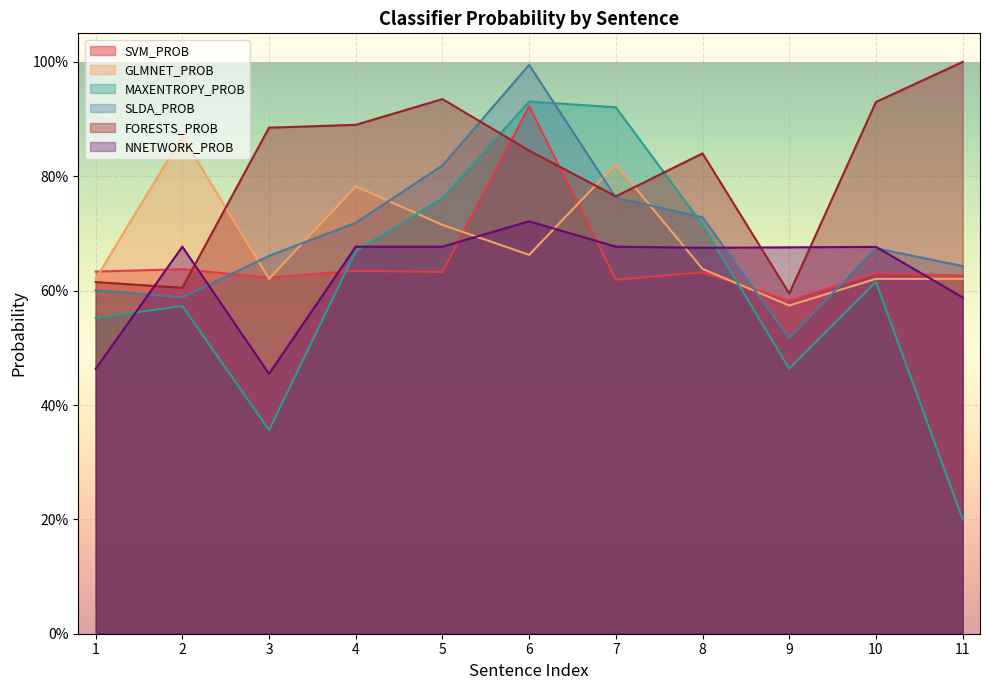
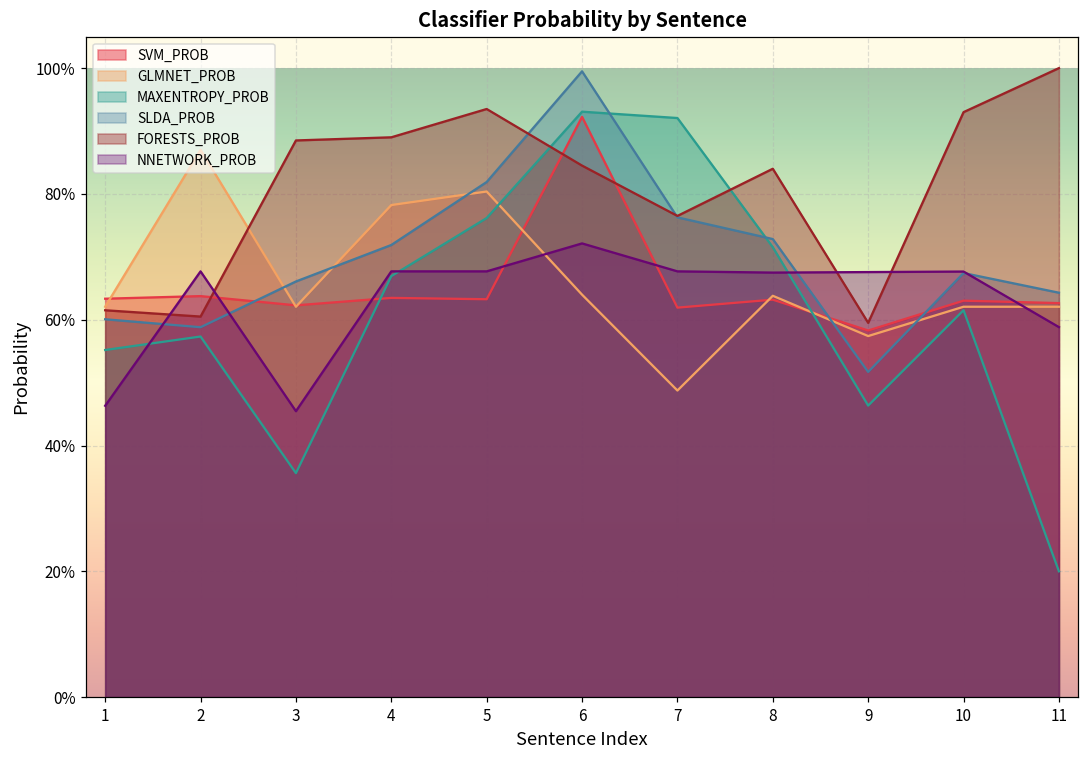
  {
    "GLMNET_PROB": {
      "1": "62%",
      "4": "78%",
-     "5": "71%",
-     "6": "66%",
-     "7": "82%",
+     "5": "80%",
+     "6": "64%",
+     "7": "49%",
      "8": "64%",
      "9": "57%",
      "10": "62%",
      "11": "62%"
    }
  }
